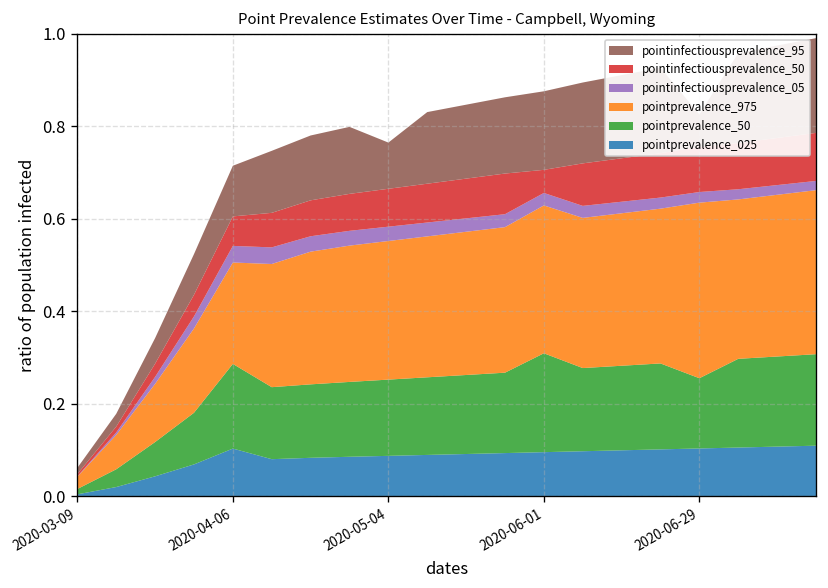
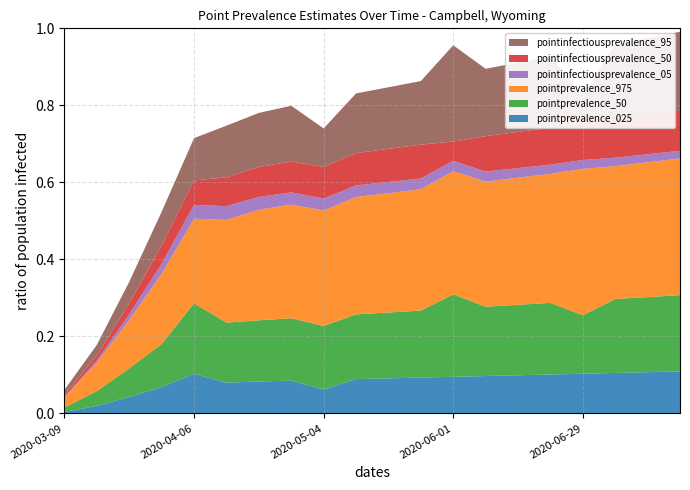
  {
    "pointprevalence_025": {
      "2020-04-06": 0.10,
-     "2020-05-04": 0.09,
+     "2020-05-04": 0.06,
      "2020-06-01": 0.10,
      "2020-06-29": 0.10
    },
    "pointprevalence_50": {
      "2020-03-09": 0.01,
      "2020-04-06": 0.18,
      "2020-05-04": 0.17,
      "2020-06-01": 0.21,
      "2020-06-29": 0.15
    },
    "pointprevalence_975": {
      "2020-04-06": 0.22,
      "2020-05-04": 0.30,
      "2020-06-01": 0.32,
      "2020-06-29": 0.38
    },
    "pointinfectiousprevalence_05": {
      "2020-04-06": 0.04,
      "2020-05-04": 0.03,
      "2020-06-01": 0.03,
      "2020-06-29": 0.02
    },
    "pointinfectiousprevalence_50": {
      "2020-04-06": 0.06,
      "2020-05-04": 0.08,
      "2020-06-01": 0.05
    },
    "pointinfectiousprevalence_95": {
      "2020-03-09": 0.01,
      "2020-04-06": 0.11,
      "2020-05-04": 0.10,
-     "2020-06-01": 0.17
+     "2020-06-01": 0.25
    }
  }
